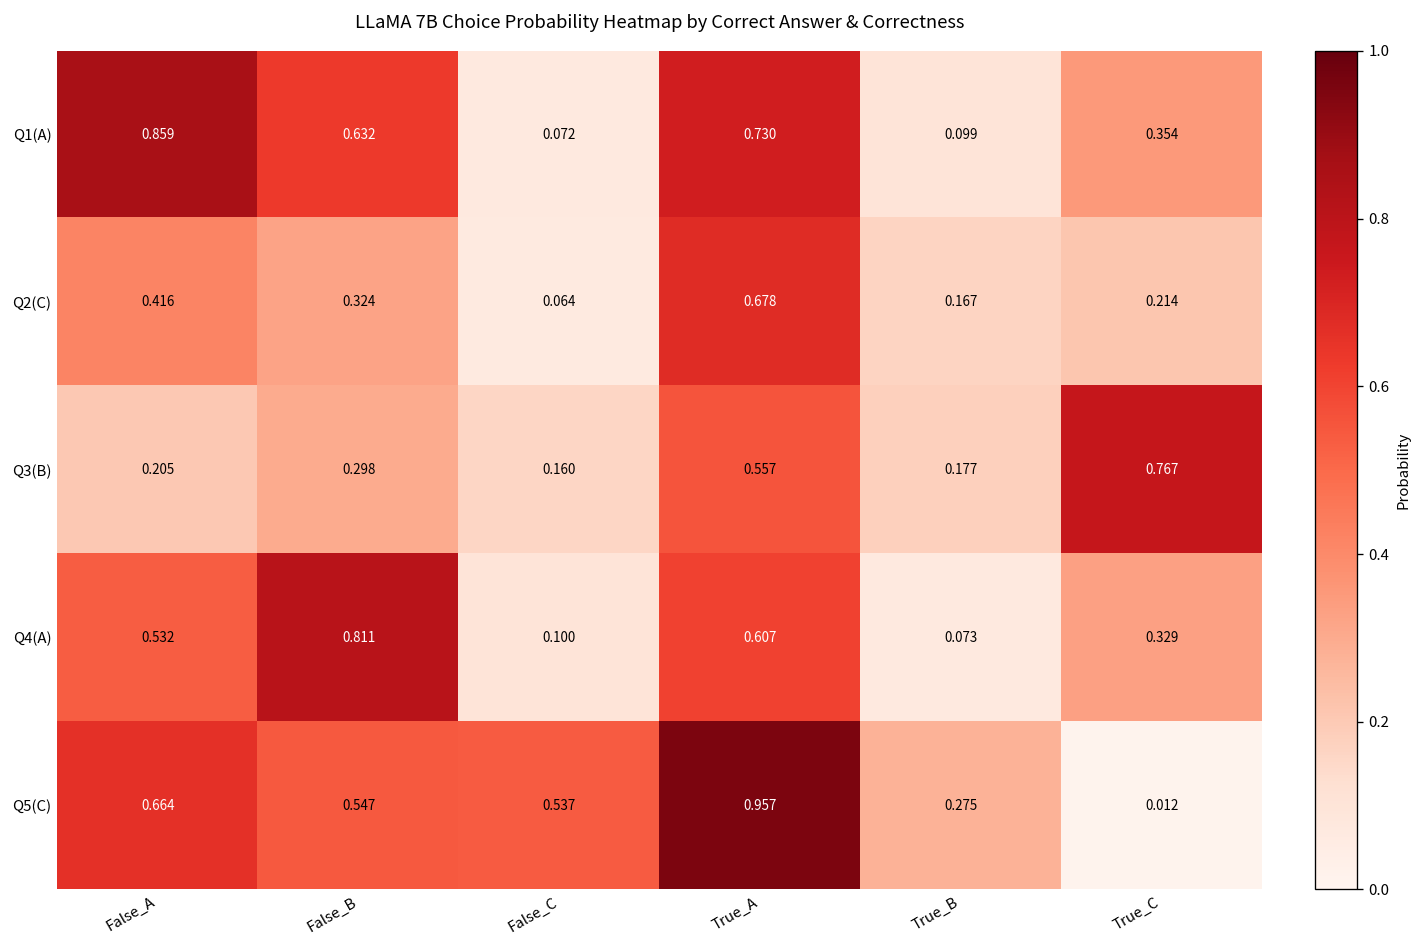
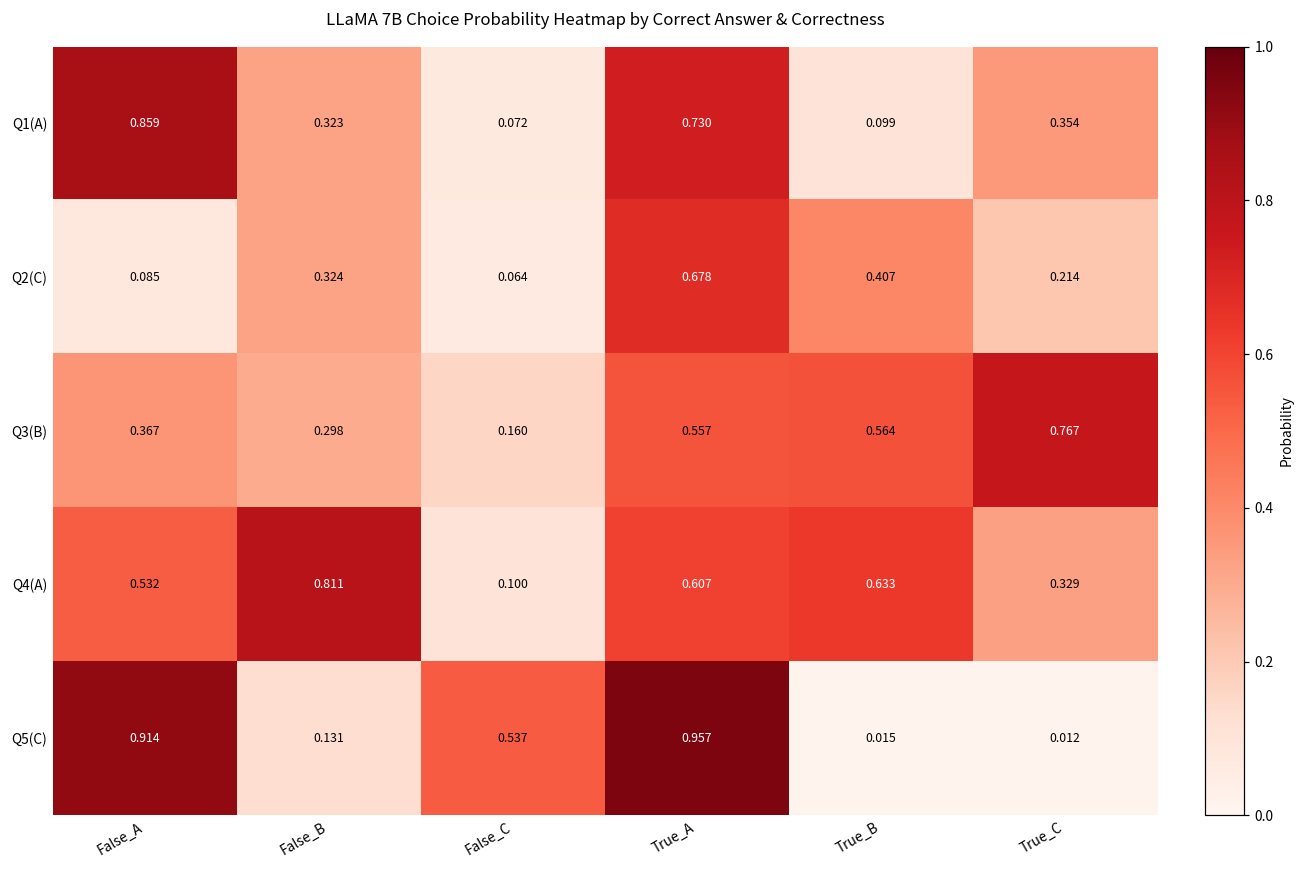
  {
    "Q1(A)": {
      "False_A": 0.859,
-     "False_B": 0.632,
+     "False_B": 0.323,
      "False_C": 0.072,
      "True_A": 0.730,
      "True_B": 0.099,
      "True_C": 0.354
    },
    "Q2(C)": {
-     "False_A": 0.416,
+     "False_A": 0.085,
      "False_B": 0.324,
      "False_C": 0.064,
      "True_A": 0.678,
-     "True_B": 0.167,
+     "True_B": 0.407,
      "True_C": 0.214
    },
    "Q3(B)": {
-     "False_A": 0.205,
+     "False_A": 0.367,
      "False_B": 0.298,
      "False_C": 0.160,
      "True_A": 0.557,
-     "True_B": 0.177,
+     "True_B": 0.564,
      "True_C": 0.767
    },
    "Q4(A)": {
      "False_A": 0.532,
      "False_B": 0.811,
      "False_C": 0.100,
      "True_A": 0.607,
-     "True_B": 0.073,
+     "True_B": 0.633,
      "True_C": 0.329
    },
    "Q5(C)": {
-     "False_A": 0.664,
-     "False_B": 0.547,
+     "False_A": 0.914,
+     "False_B": 0.131,
      "False_C": 0.537,
      "True_A": 0.957,
-     "True_B": 0.275,
+     "True_B": 0.015,
      "True_C": 0.012
    }
  }
